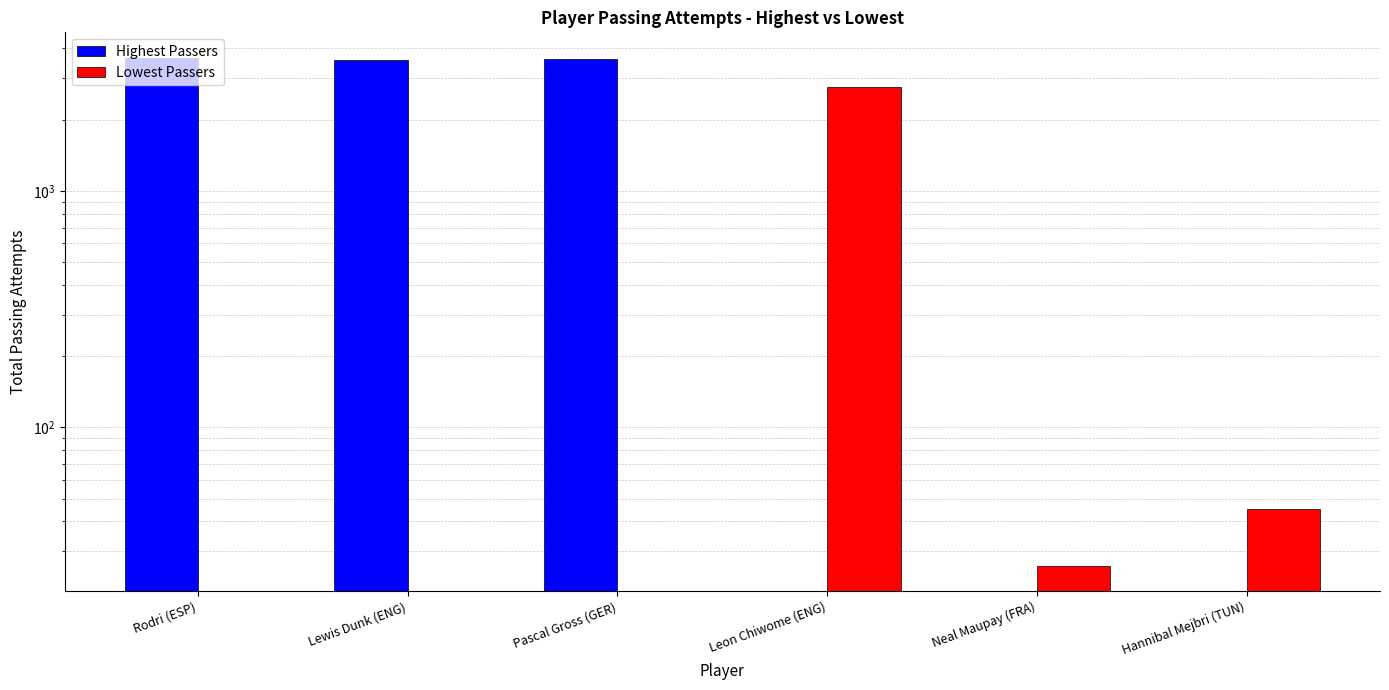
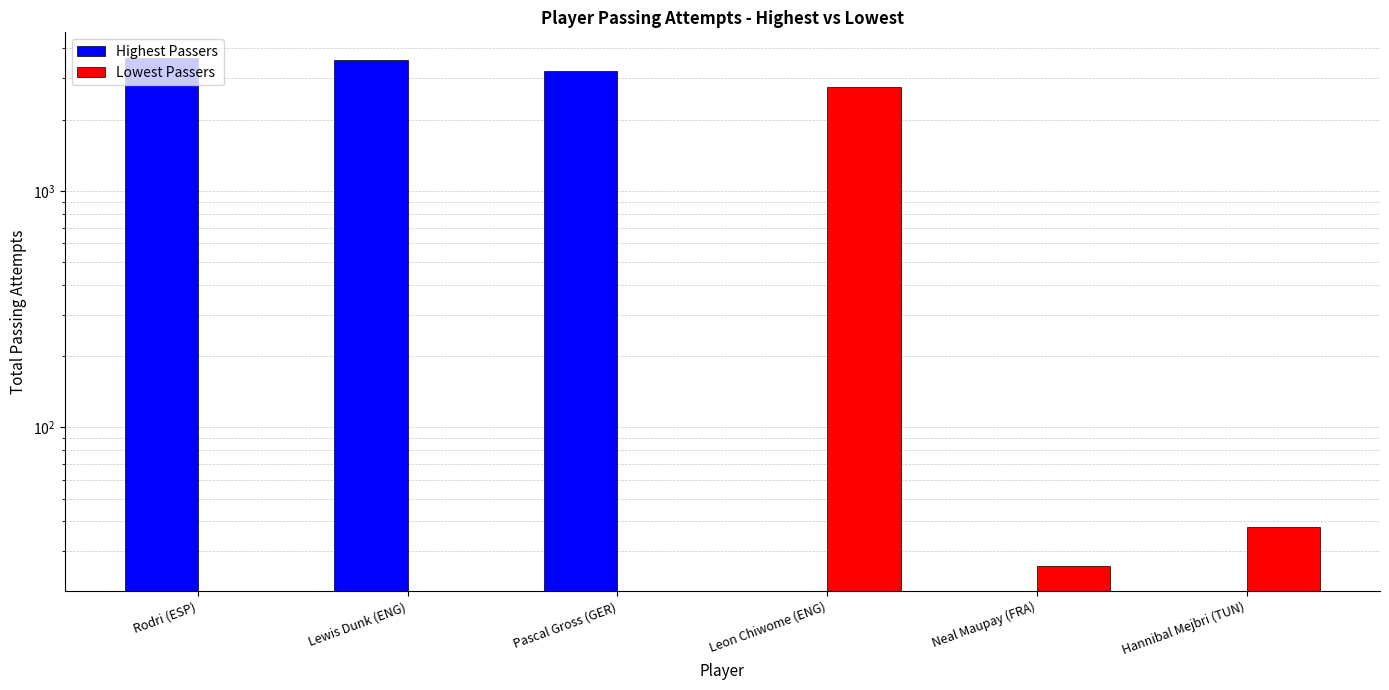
  {
    "Highest Passers": {
      "Lewis Dunk (ENG)": 3600,
-     "Pascal Gross (GER)": 3600
+     "Pascal Gross (GER)": 3200
    },
    "Lowest Passers": {
      "Leon Chiwome (ENG)": 2700,
      "Neal Maupay (FRA)": 26,
-     "Hannibal Mejbri (TUN)": 45
+     "Hannibal Mejbri (TUN)": 38
    }
  }
